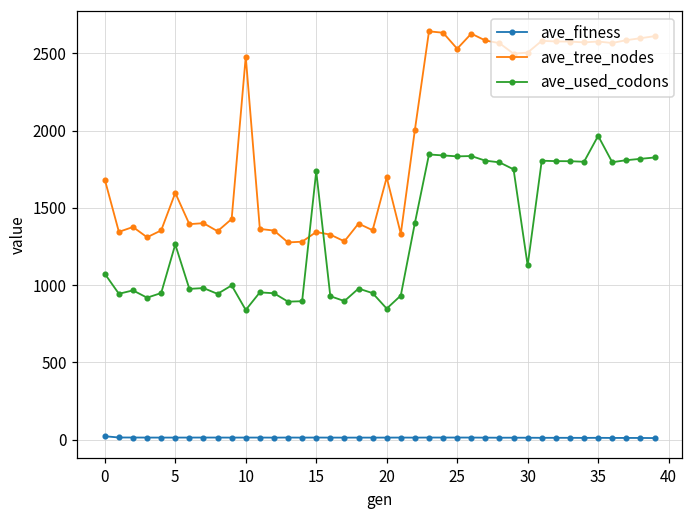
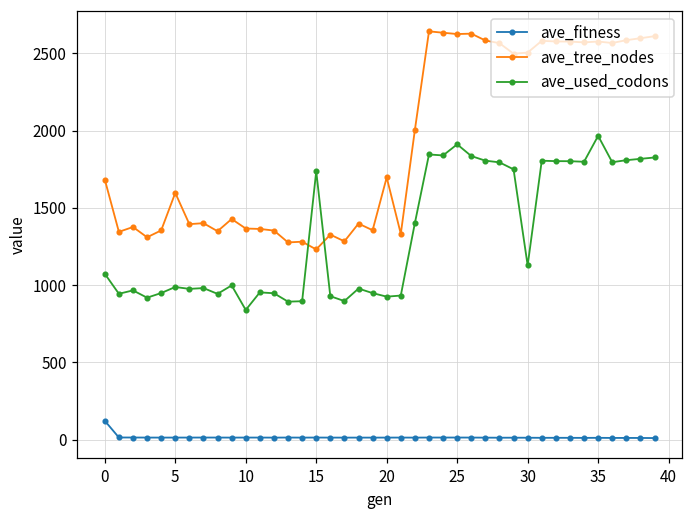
  {
    "ave_fitness": {
-     "0": 20,
+     "0": 120,
      "5": 10,
      "10": 10,
      "15": 10,
      "20": 10,
      "25": 10,
      "30": 10,
      "35": 10
    },
    "ave_tree_nodes": {
      "0": 1680,
      "5": 1600,
-     "10": 2480,
-     "15": 1340,
+     "10": 1370,
+     "15": 1230,
      "20": 1700,
-     "25": 2530
+     "25": 2620
    },
    "ave_used_codons": {
      "0": 1070,
-     "5": 1260,
+     "5": 990,
      "10": 840,
      "15": 1740,
-     "20": 850,
-     "25": 1830,
+     "20": 930,
+     "25": 1910,
      "30": 1130,
      "35": 1970
    }
  }
